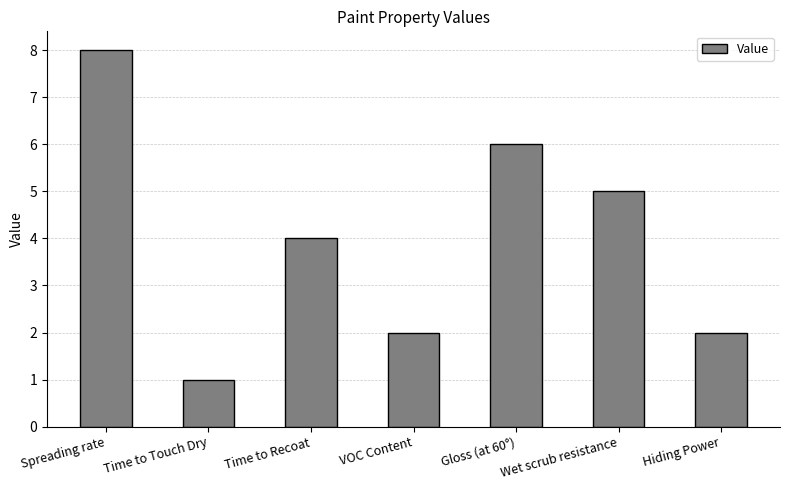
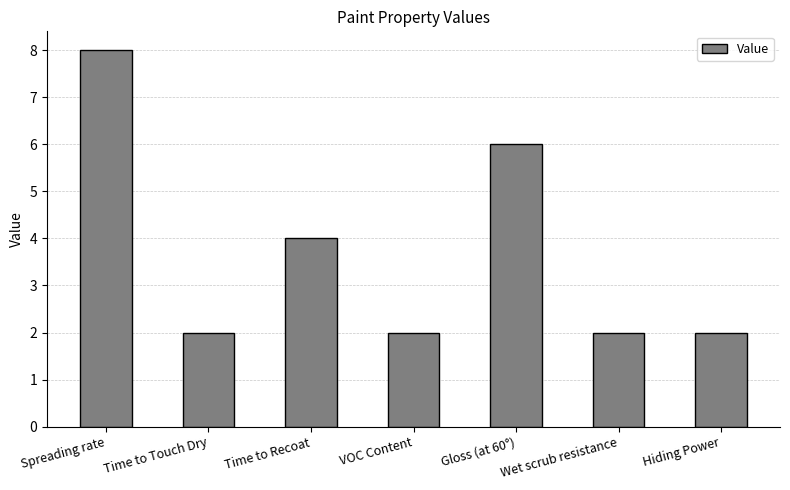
  {
    "Spreading rate": 8,
-   "Time to Touch Dry": 1,
+   "Time to Touch Dry": 2,
    "Time to Recoat": 4,
    "VOC Content": 2,
    "Gloss (at 60°)": 6,
-   "Wet scrub resistance": 5,
+   "Wet scrub resistance": 2,
    "Hiding Power": 2
  }
